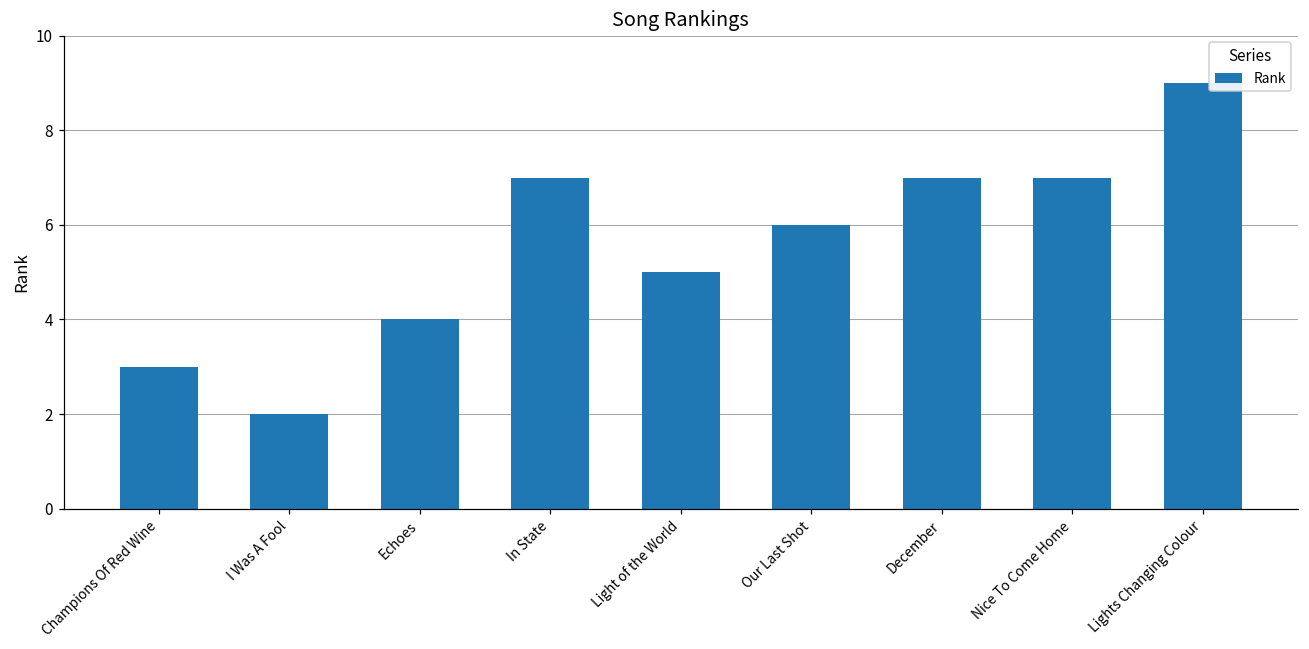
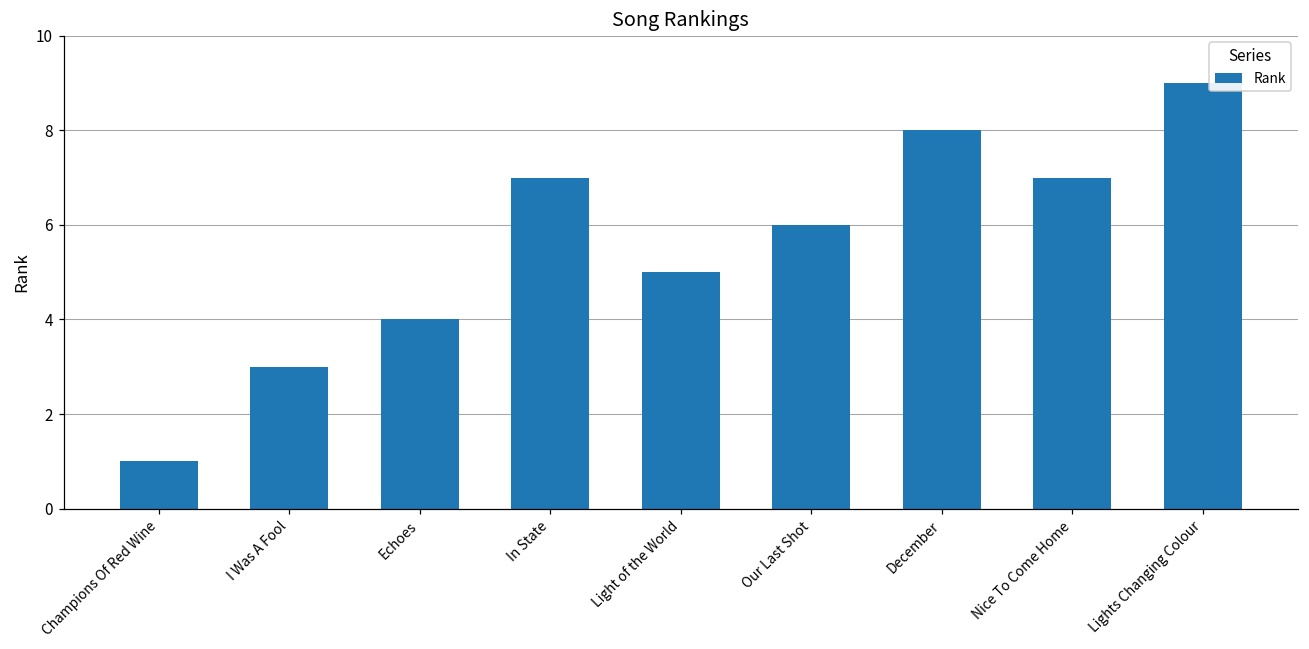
  {
-   "Champions Of Red Wine": 3,
-   "I Was A Fool": 2,
+   "Champions Of Red Wine": 1,
+   "I Was A Fool": 3,
    "Echoes": 4,
    "In State": 7,
    "Light of the World": 5,
    "Our Last Shot": 6,
-   "December": 7,
+   "December": 8,
    "Nice To Come Home": 7,
    "Lights Changing Colour": 9
  }
